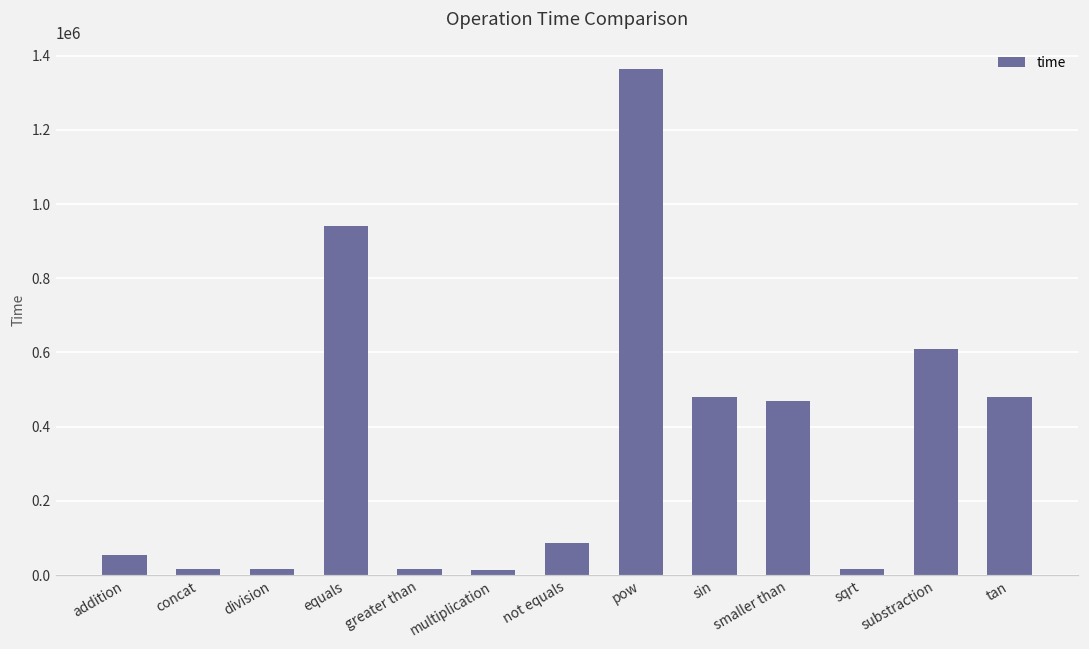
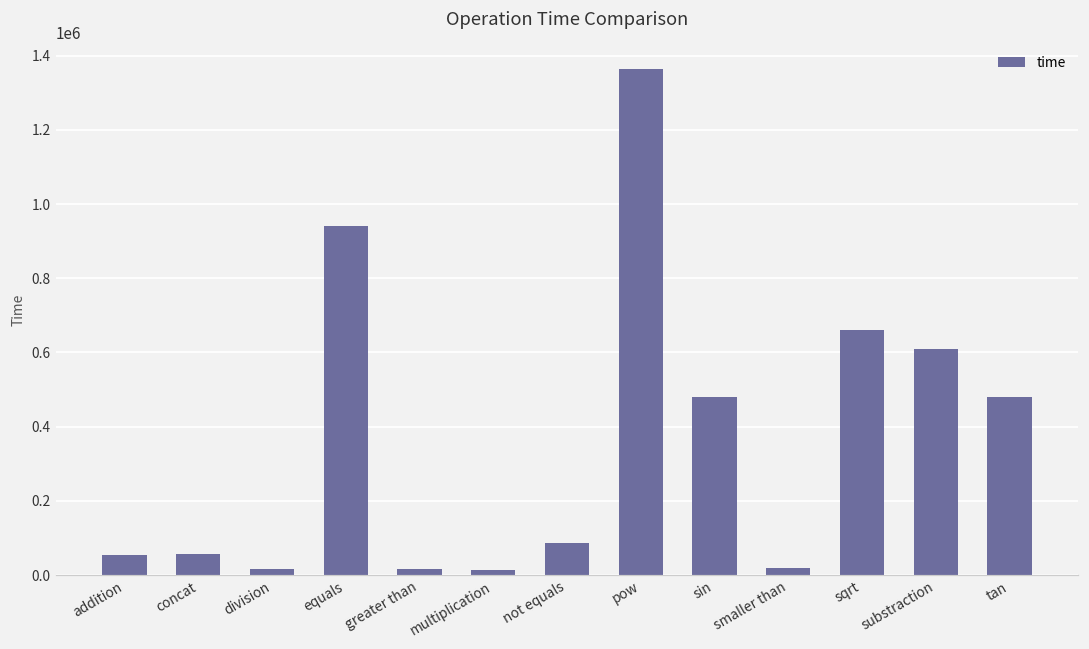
  {
    "addition": 50000,
-   "concat": 20000,
+   "concat": 60000,
    "division": 20000,
    "equals": 940000,
    "greater than": 20000,
    "multiplication": 10000,
    "not equals": 90000,
    "pow": 1360000,
    "sin": 480000,
-   "smaller than": 470000,
-   "sqrt": 20000,
+   "smaller than": 20000,
+   "sqrt": 660000,
    "substraction": 610000,
    "tan": 480000
  }
